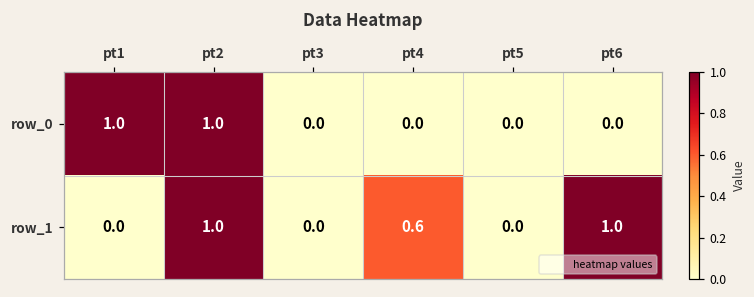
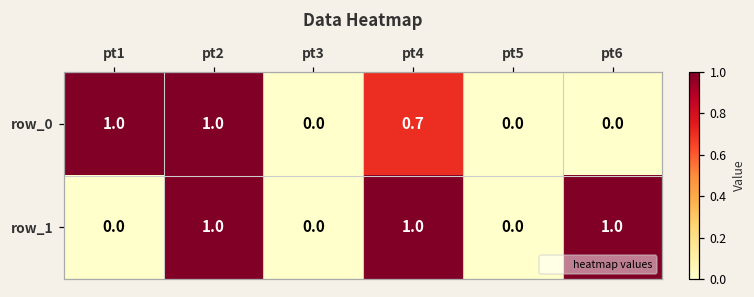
  {
    "row_0": {
      "pt1": 1.0,
      "pt2": 1.0,
      "pt3": 0.0,
-     "pt4": 0.0,
+     "pt4": 0.7,
      "pt5": 0.0,
      "pt6": 0.0
    },
    "row_1": {
      "pt1": 0.0,
      "pt2": 1.0,
      "pt3": 0.0,
-     "pt4": 0.6,
+     "pt4": 1.0,
      "pt5": 0.0,
      "pt6": 1.0
    }
  }
